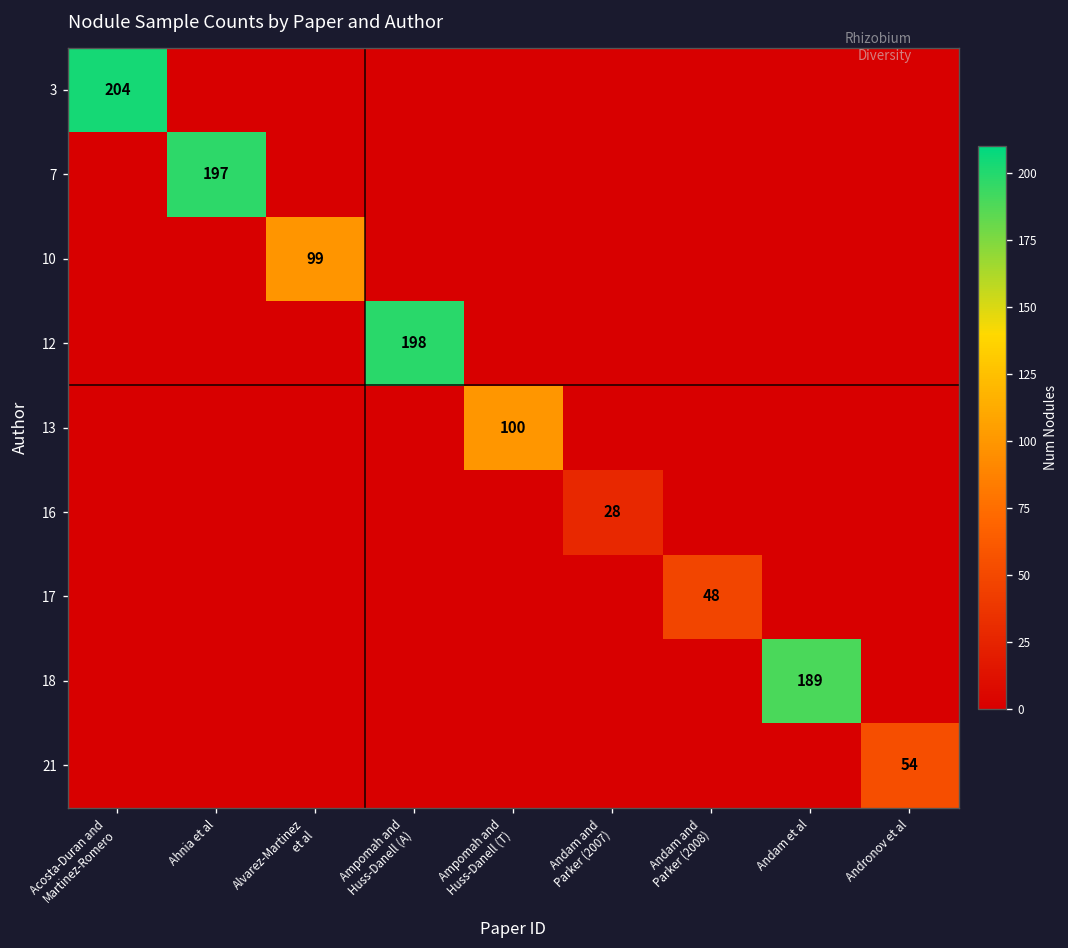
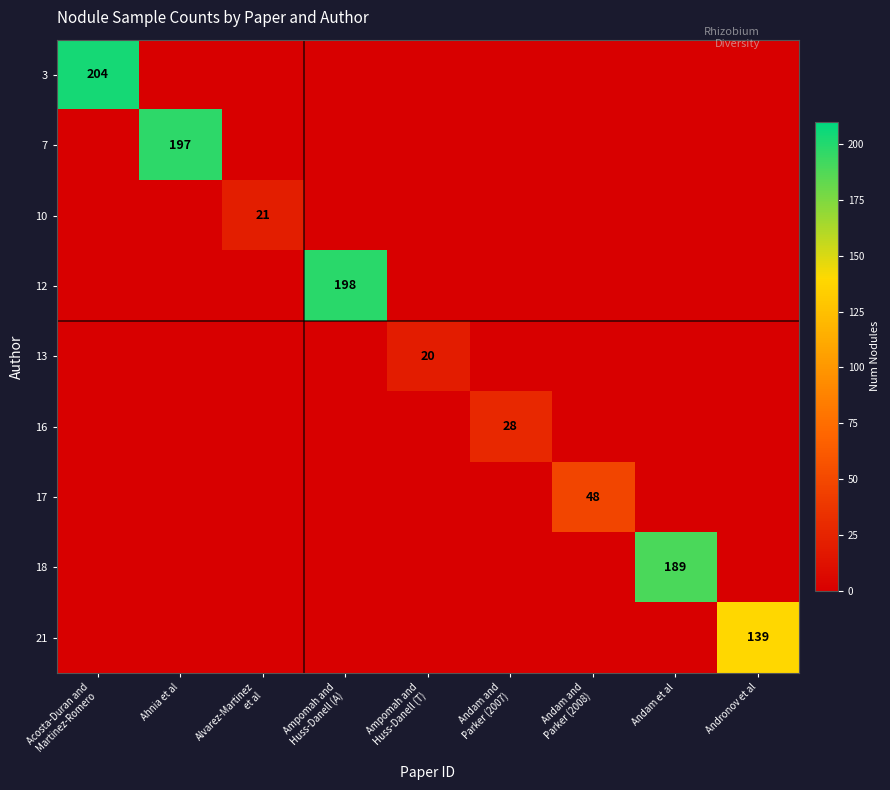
  {
    "3": {
      "Acosta-Duran and Martinez-Romero": 204
    },
    "7": {
      "Ahnia et al": 197
    },
    "10": {
-     "Alvarez-Martinez et al": 99
+     "Alvarez-Martinez et al": 21
    },
    "12": {
      "Ampomah and Huss-Danell (A)": 198
    },
    "13": {
-     "Ampomah and Huss-Danell (T)": 100
+     "Ampomah and Huss-Danell (T)": 20
    },
    "16": {
      "Andam and Parker (2007)": 28
    },
    "17": {
      "Andam and Parker (2008)": 48
    },
    "18": {
      "Andam et al": 189
    },
    "21": {
-     "Andronov et al": 54
+     "Andronov et al": 139
    }
  }
